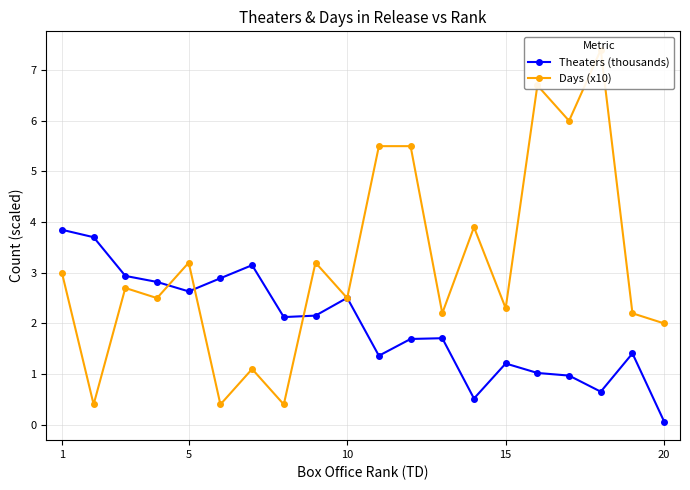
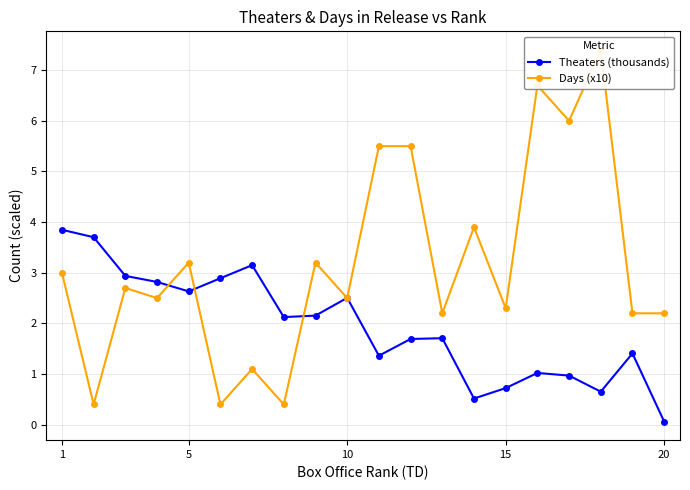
  {
    "Theaters (thousands)": {
      "1": 3.8,
      "5": 2.6,
-     "15": 1.2,
+     "15": 0.7,
      "20": 0.1
    },
    "Days (x10)": {
      "1": 3.0,
      "5": 3.2,
      "15": 2.3,
-     "20": 2.0
+     "20": 2.2
    }
  }
